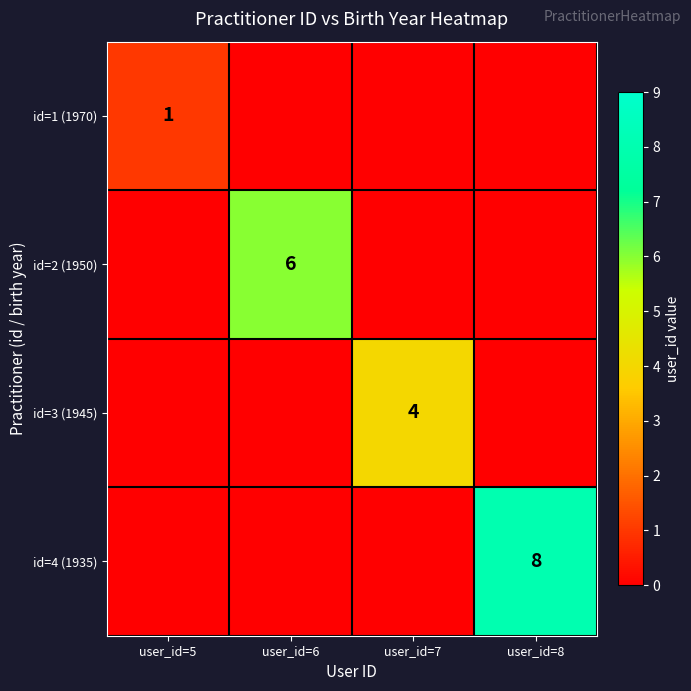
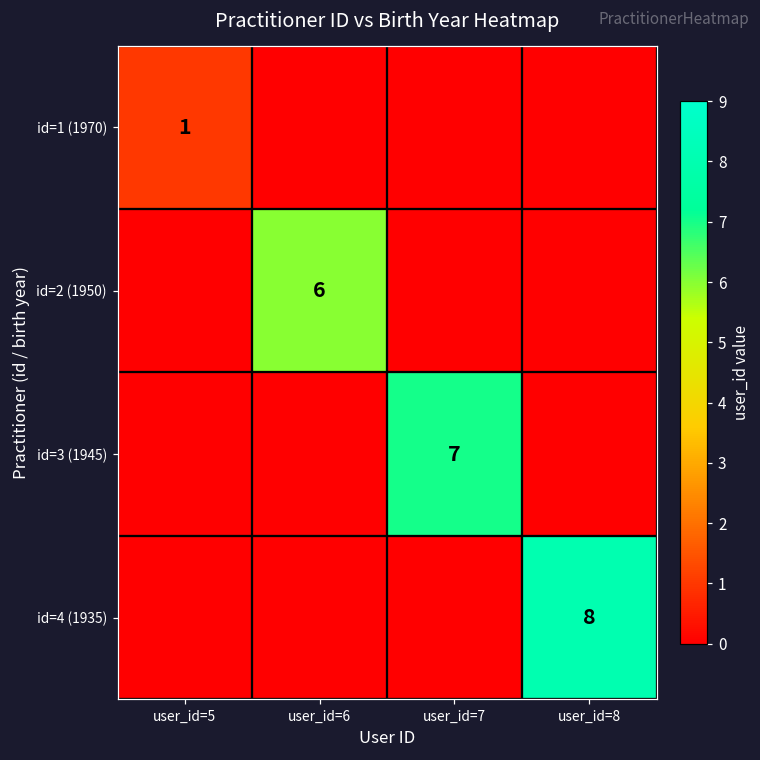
  {
    "id=1 (1970)": {
      "user_id=5": 1
    },
    "id=2 (1950)": {
      "user_id=6": 6
    },
    "id=3 (1945)": {
-     "user_id=7": 4
+     "user_id=7": 7
    },
    "id=4 (1935)": {
      "user_id=8": 8
    }
  }
